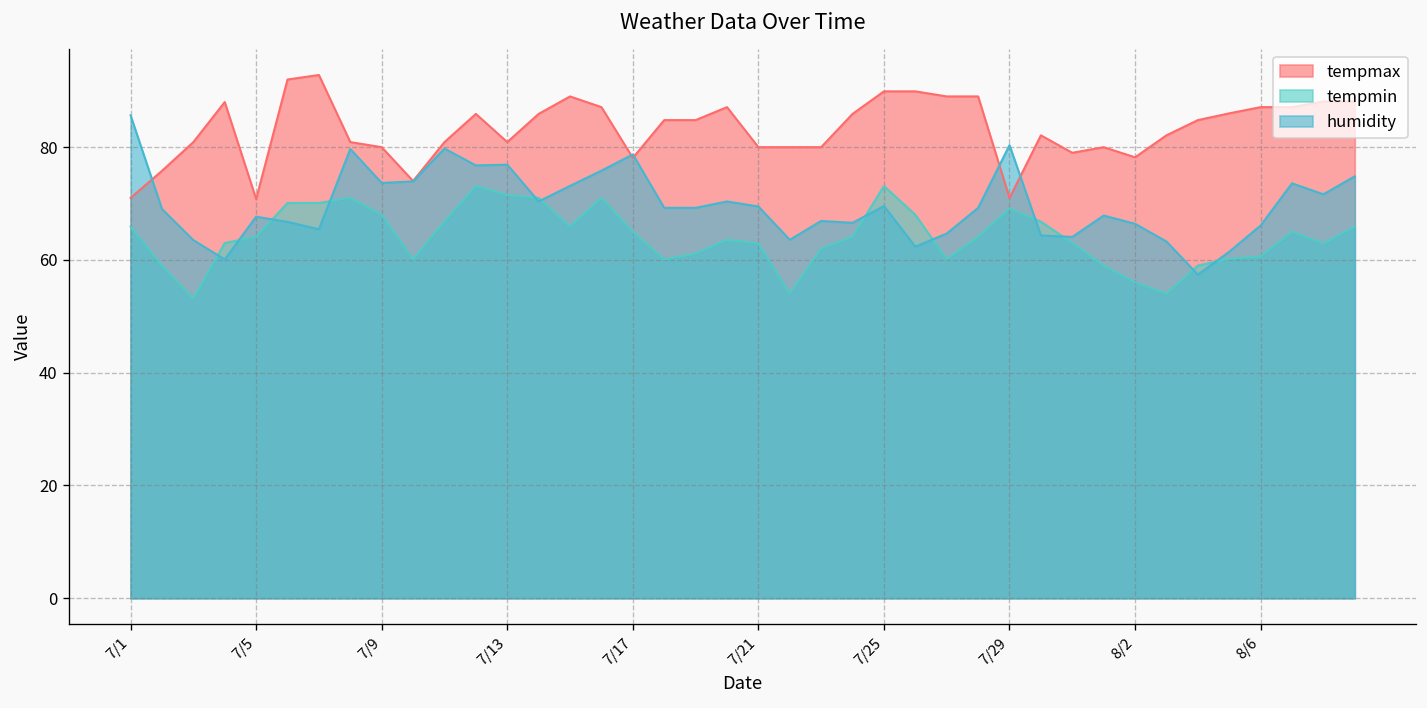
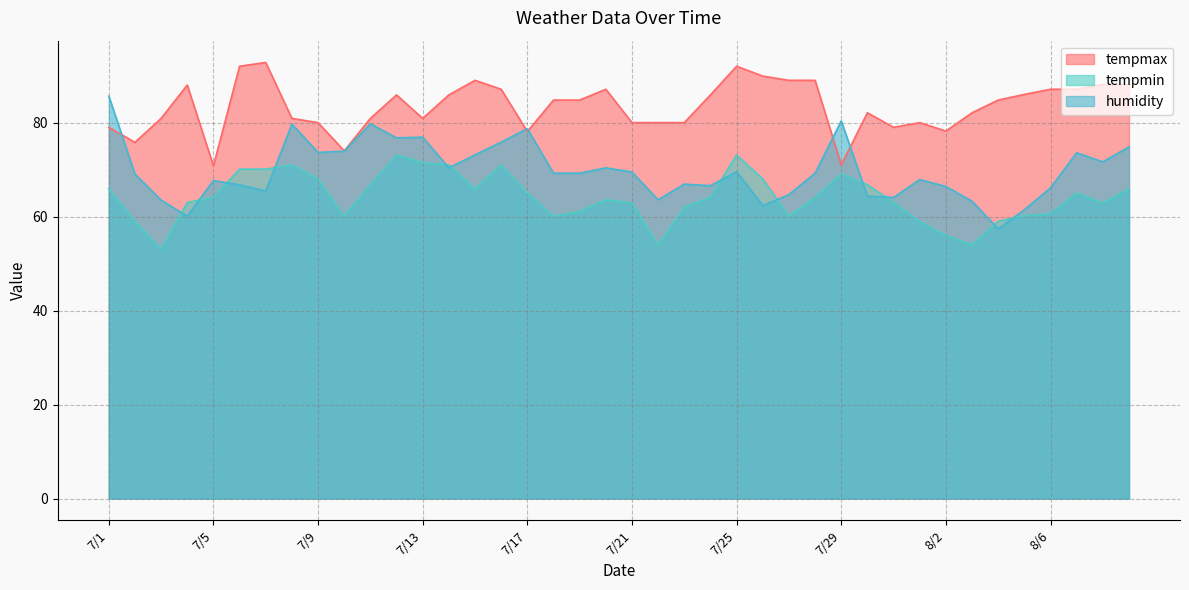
  {
    "tempmax": {
-     "7/1": 71,
+     "7/1": 79,
      "7/5": 71,
      "7/9": 80,
      "7/13": 81,
      "7/17": 78,
      "7/21": 80,
-     "7/25": 90,
+     "7/25": 92,
      "7/29": 71,
      "8/2": 78,
      "8/6": 87
    }
  }
